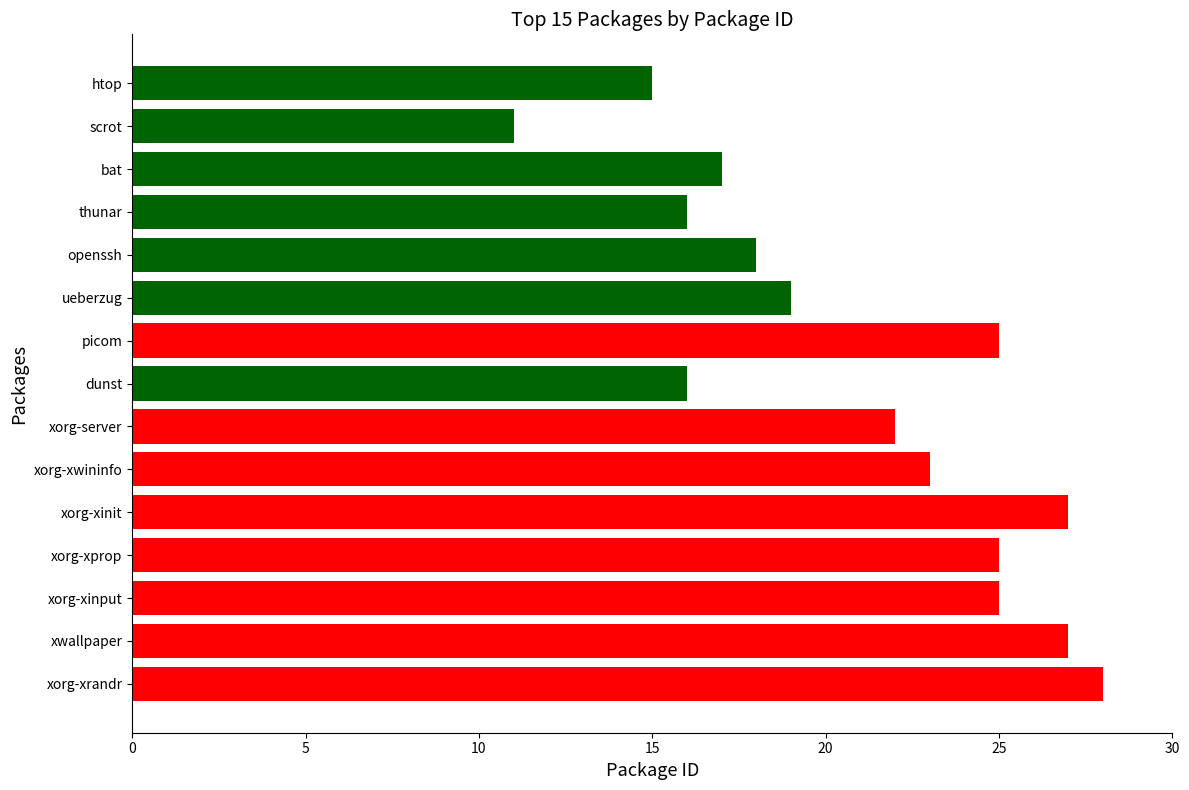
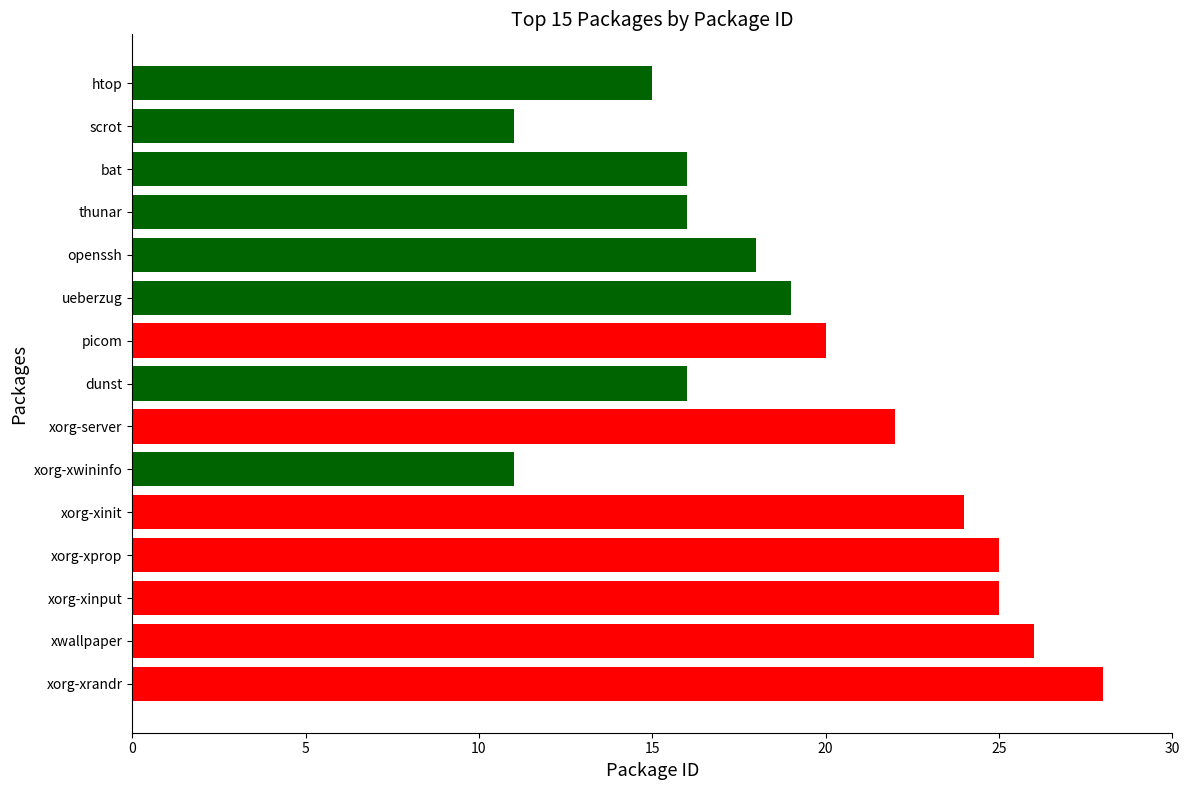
  {
    "htop": 15,
    "scrot": 11,
-   "bat": 17,
+   "bat": 16,
    "thunar": 16,
    "openssh": 18,
    "ueberzug": 19,
-   "picom": 25,
+   "picom": 20,
    "dunst": 16,
    "xorg-server": 22,
-   "xorg-xwininfo": 23,
-   "xorg-xinit": 27,
+   "xorg-xwininfo": 11,
+   "xorg-xinit": 24,
    "xorg-xprop": 25,
    "xorg-xinput": 25,
-   "xwallpaper": 27,
+   "xwallpaper": 26,
    "xorg-xrandr": 28
  }
